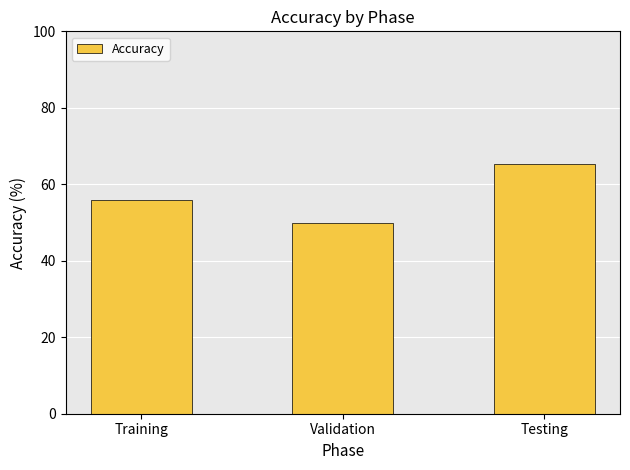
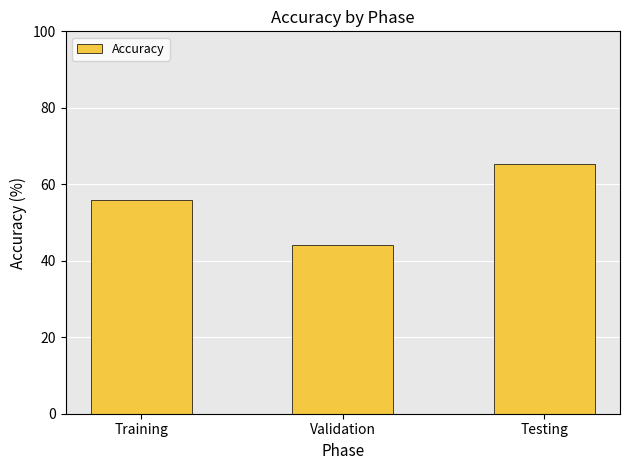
  {
    "Training": 56,
-   "Validation": 50,
+   "Validation": 44,
    "Testing": 65
  }
